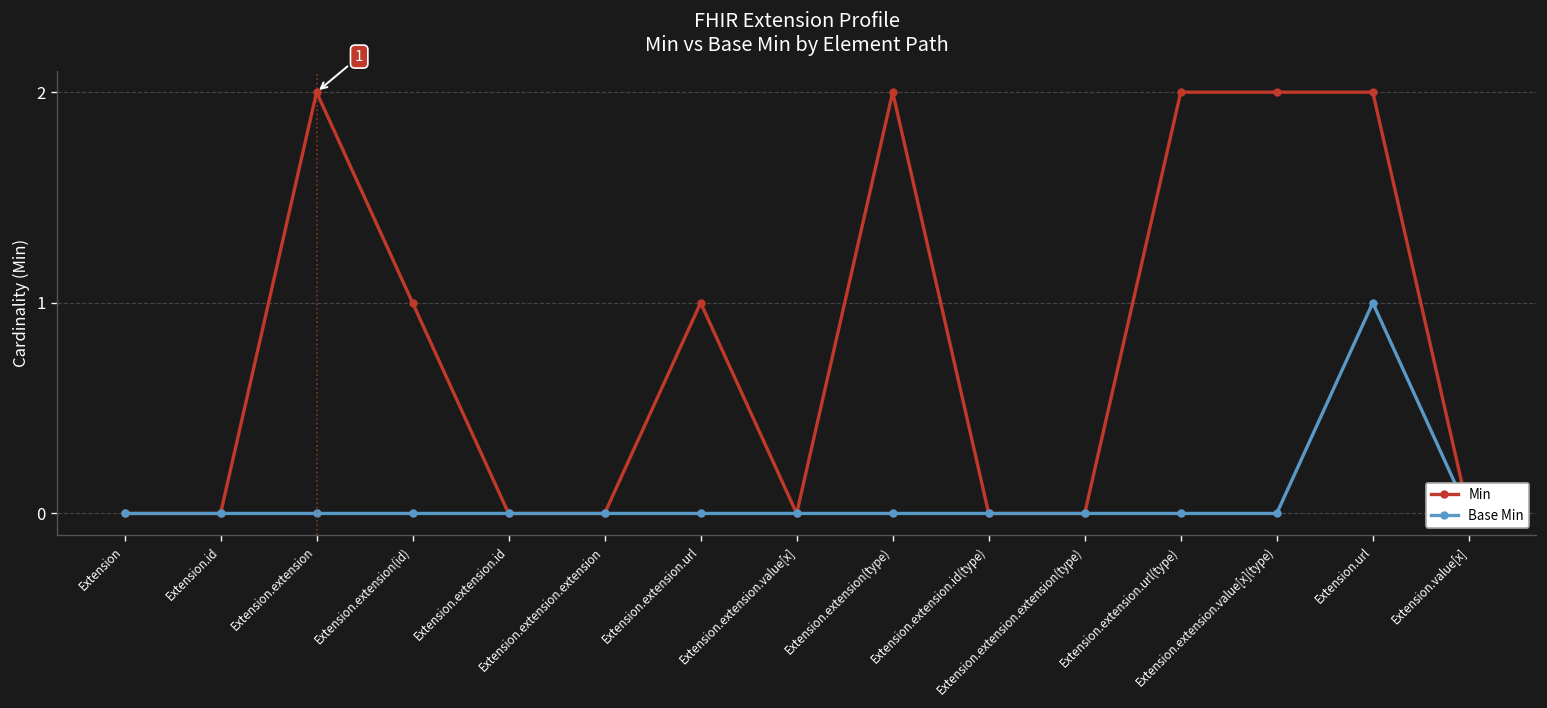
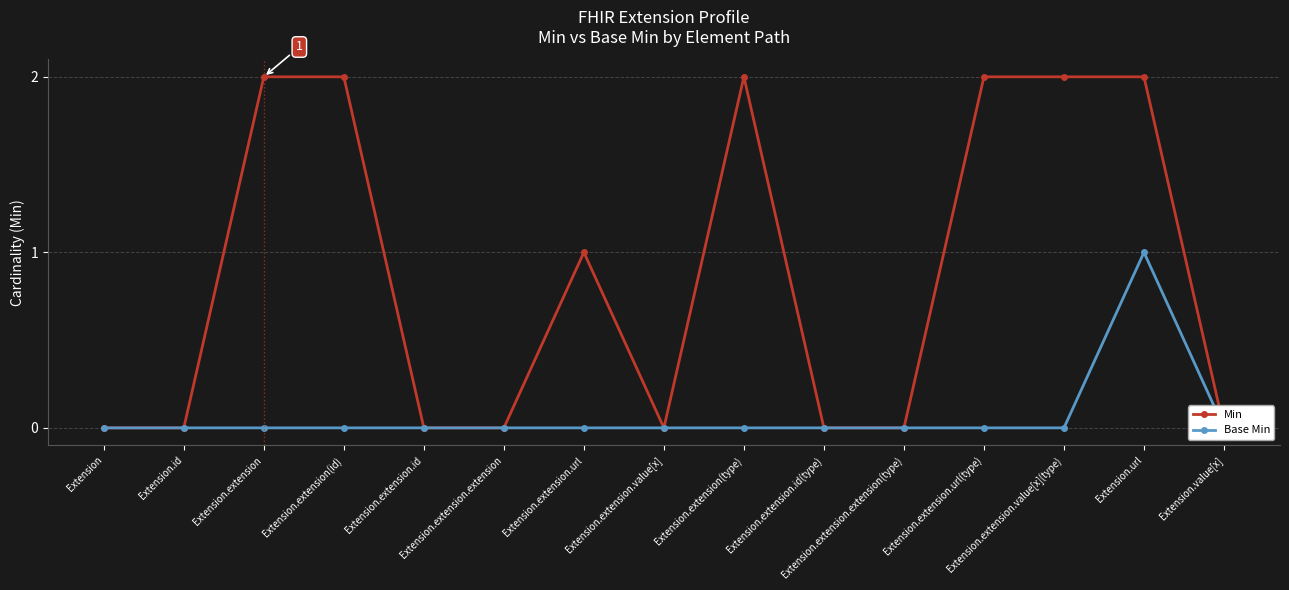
  {
    "Min": {
-     "Extension.extension(id)": 1,
+     "Extension.extension(id)": 2,
      "Extension.extension.url": 1,
      "Extension.extension(type)": 2,
      "Extension.extension.url(type)": 2,
      "Extension.extension.value[x](type)": 2,
      "Extension.url": 2
    },
    "Base Min": {
      "Extension.extension": 0,
      "Extension.extension(id)": 0,
      "Extension.extension.url": 0,
      "Extension.extension(type)": 0,
      "Extension.extension.url(type)": 0,
      "Extension.extension.value[x](type)": 0,
      "Extension.url": 1
    }
  }
